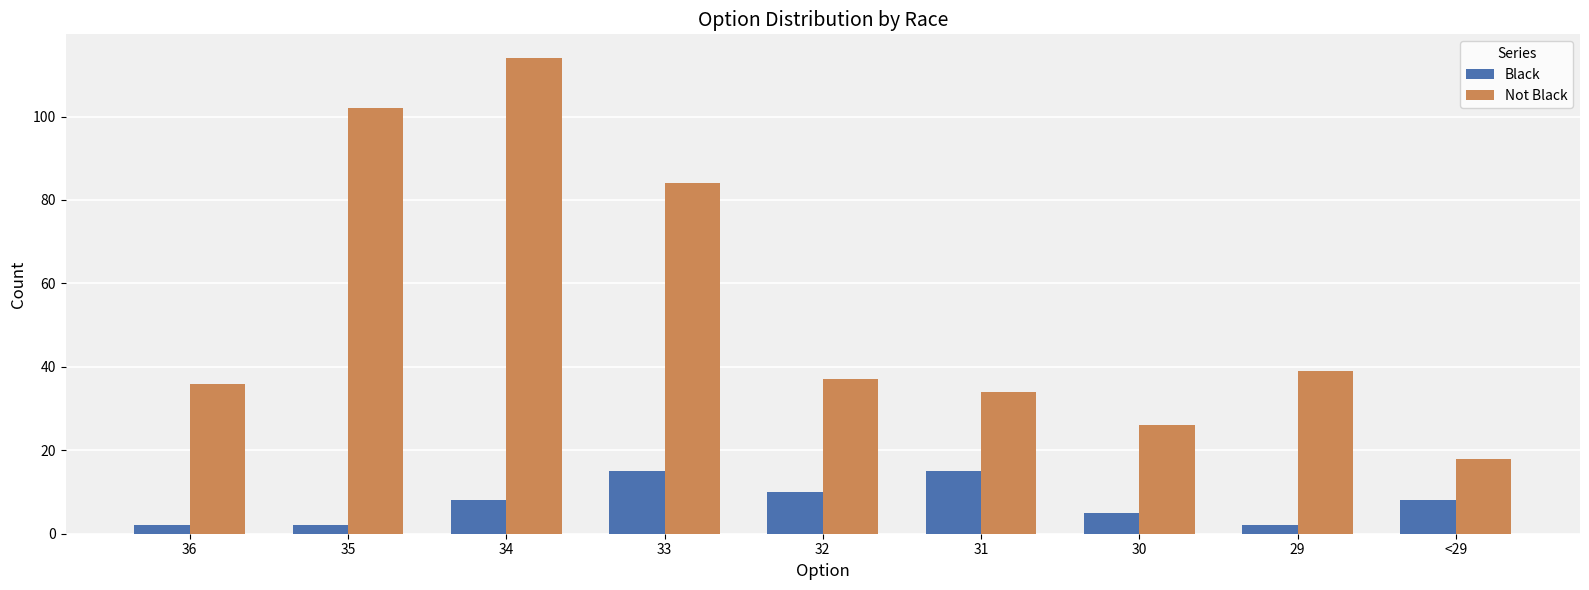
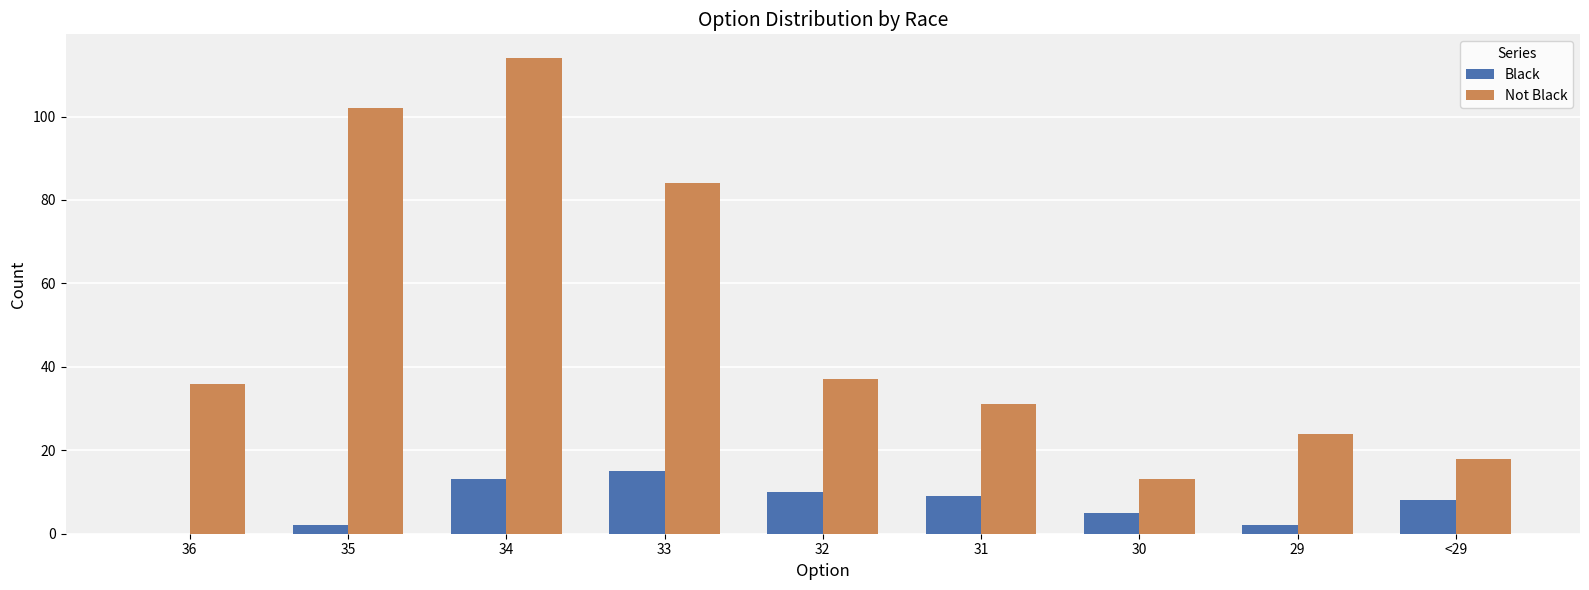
  {
    "Black": {
-     "36": 2,
+     "36": 0,
      "35": 2,
-     "34": 8,
+     "34": 13,
      "33": 15,
      "32": 10,
-     "31": 15,
+     "31": 9,
      "30": 5,
      "29": 2,
      "<29": 8
    },
    "Not Black": {
      "36": 36,
      "35": 102,
      "34": 114,
      "33": 84,
      "32": 37,
-     "31": 34,
-     "30": 26,
-     "29": 39,
+     "31": 31,
+     "30": 13,
+     "29": 24,
      "<29": 18
    }
  }
